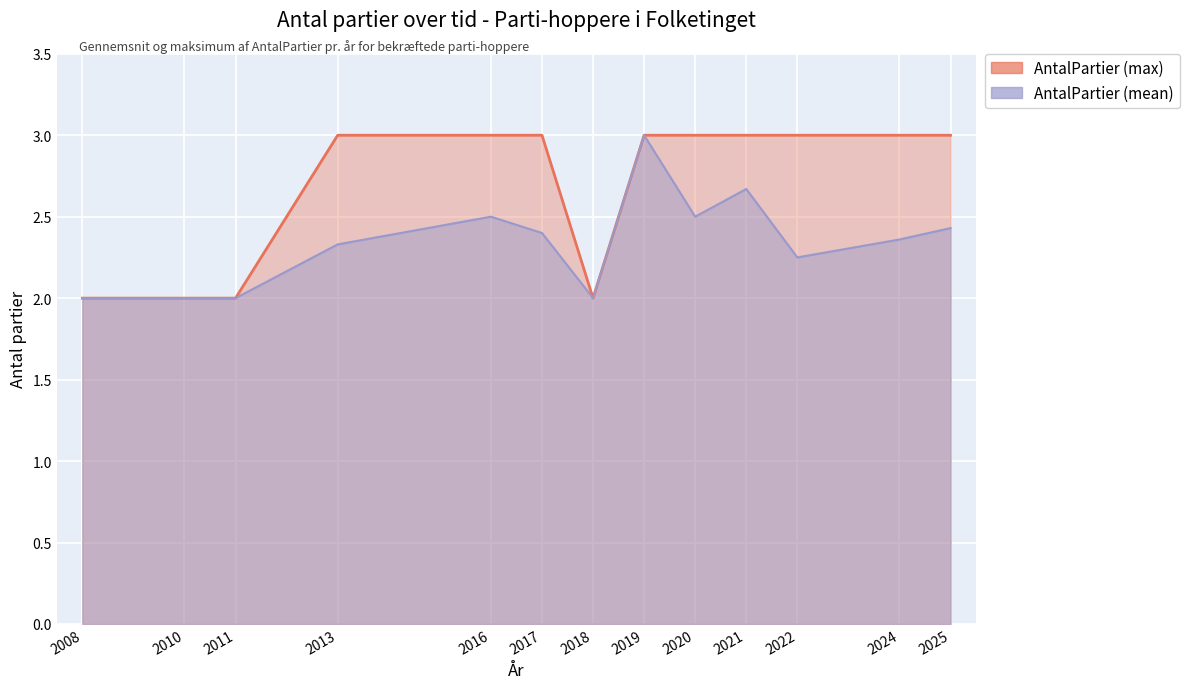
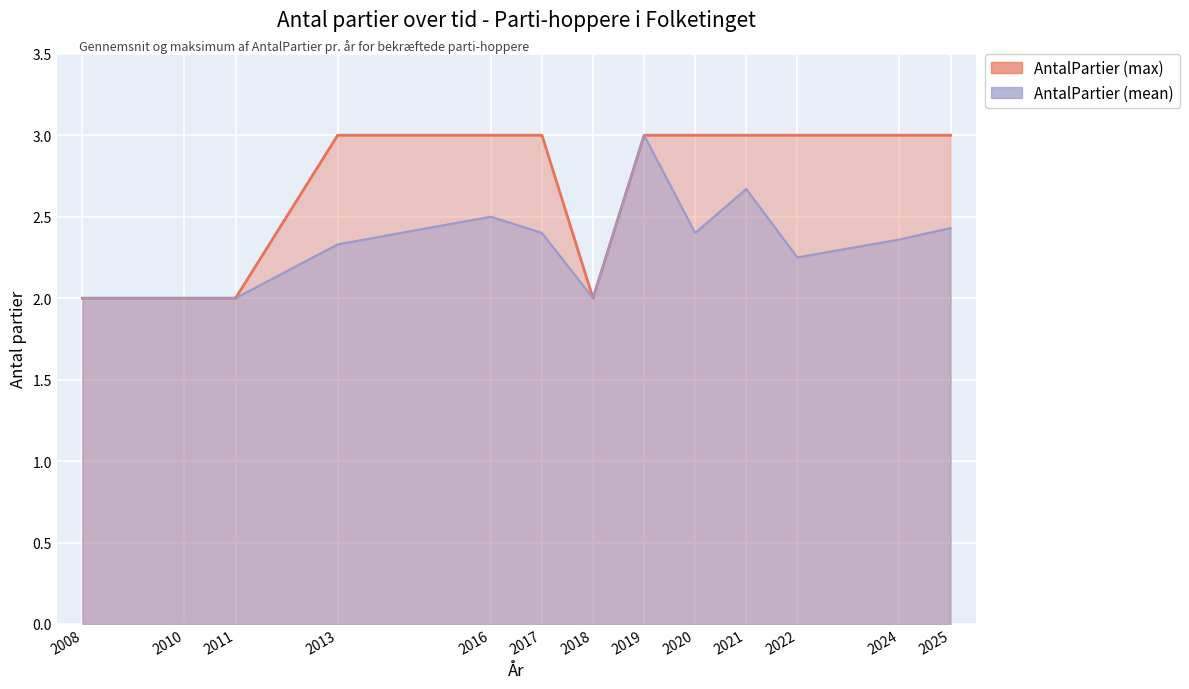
  {
    "AntalPartier (max)": {
      "2013": 3.0,
      "2016": 3.0,
      "2017": 3.0,
      "2020": 3.0,
      "2021": 3.0,
      "2022": 3.0,
      "2024": 3.0,
      "2025": 3.0
    },
    "AntalPartier (mean)": {
      "2013": 2.33,
      "2016": 2.5,
      "2017": 2.4,
-     "2020": 2.5,
+     "2020": 2.4,
      "2021": 2.67,
      "2022": 2.25,
      "2024": 2.36,
      "2025": 2.43
    }
  }
